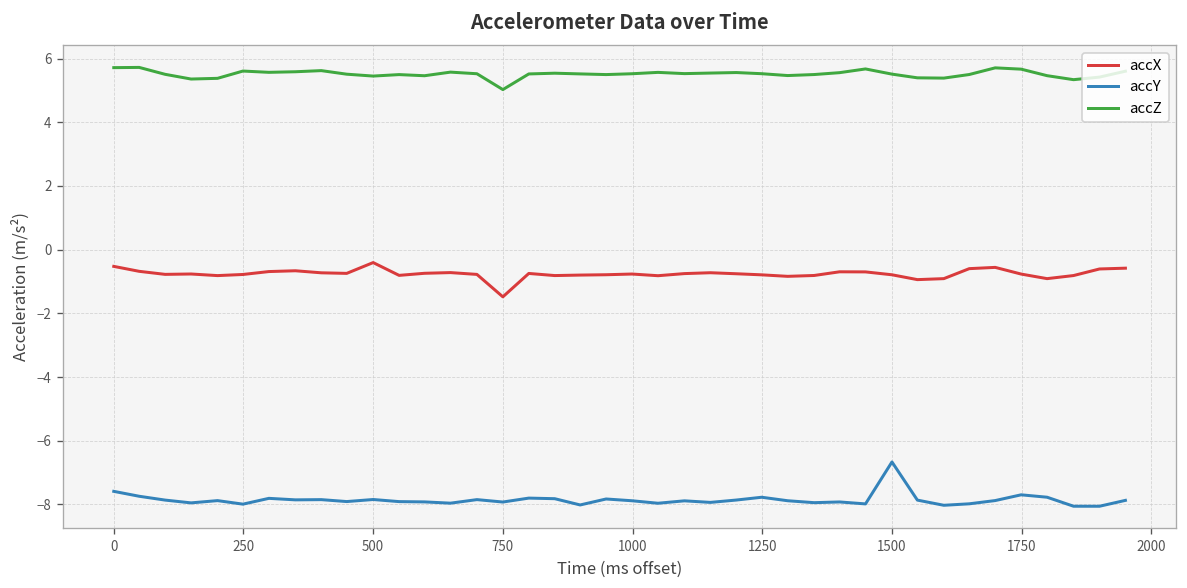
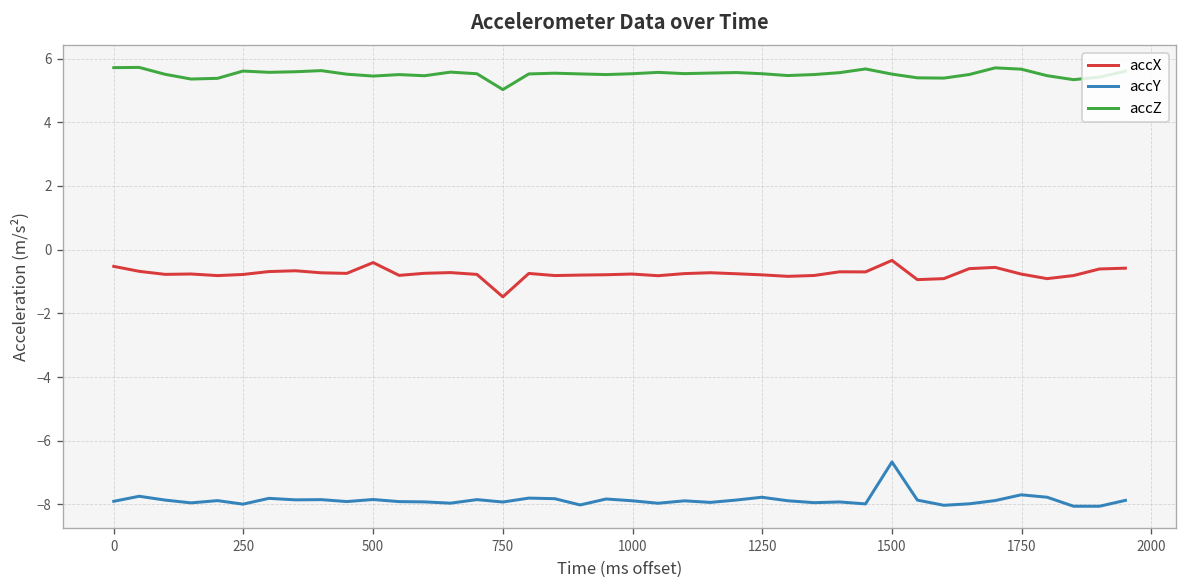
  {
    "accX": {
      "0": -0.5,
      "500": -0.4,
      "750": -1.5,
-     "1500": -0.8
+     "1500": -0.3
    },
    "accY": {
-     "0": -7.6,
+     "0": -7.9,
      "500": -7.8,
      "750": -7.9,
      "1500": -6.7
    },
    "accZ": {
      "0": 5.7,
      "500": 5.4,
      "750": 5.0,
      "1500": 5.5
    }
  }
